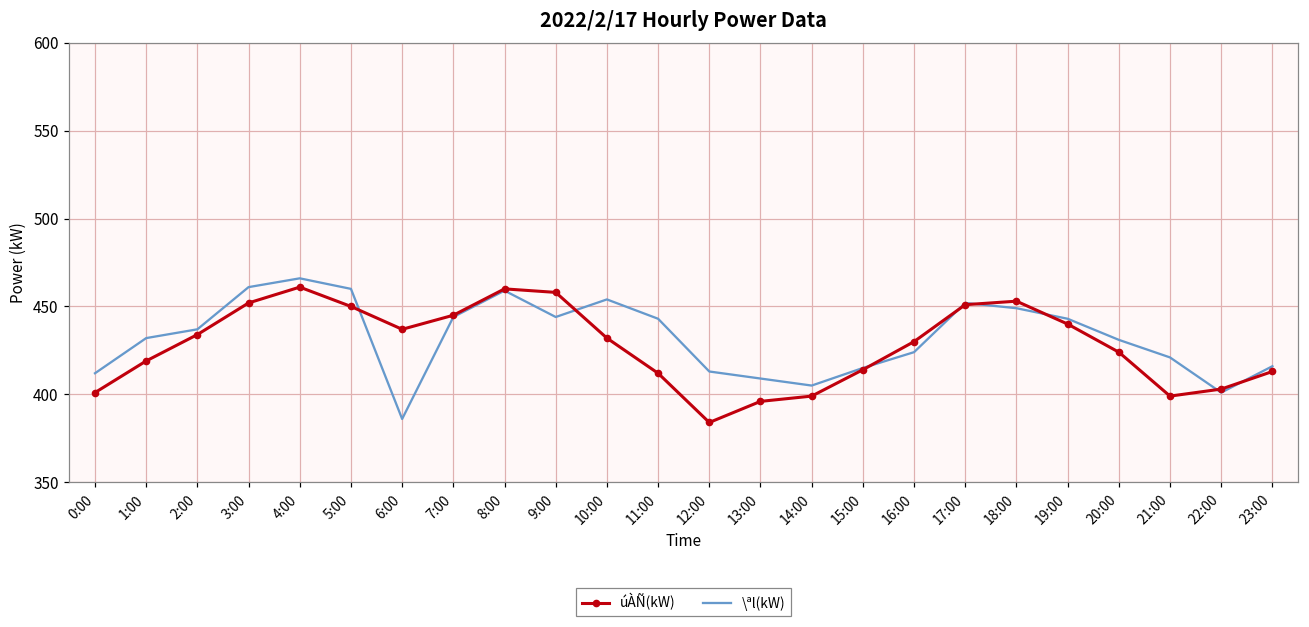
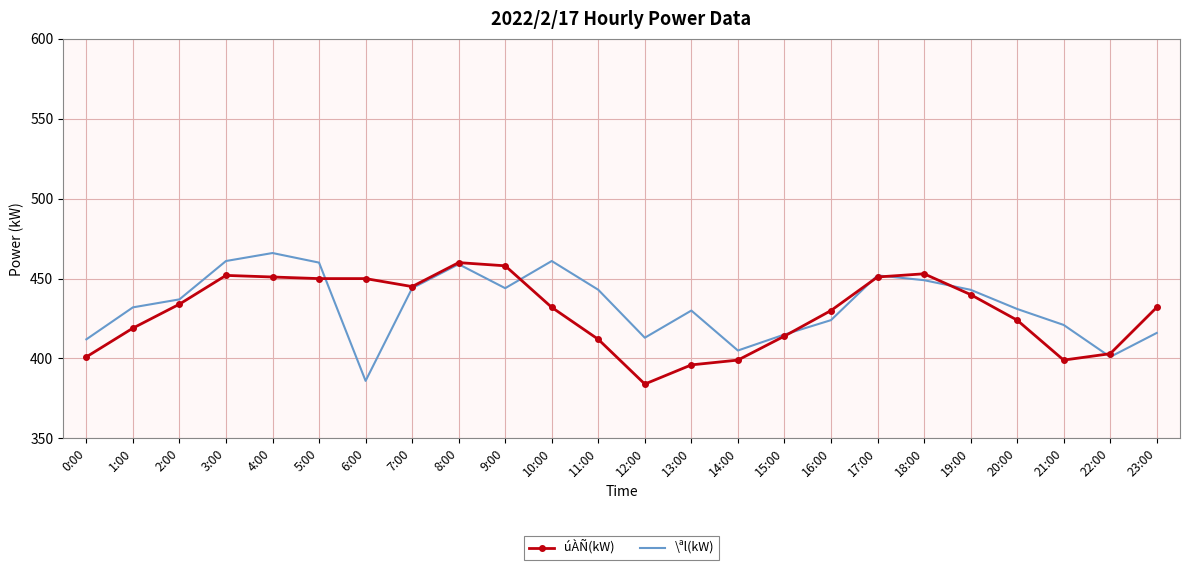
  {
    "úÀÑ(kW)": {
      "0:00": 401,
      "1:00": 419,
      "2:00": 434,
      "3:00": 452,
-     "4:00": 461,
+     "4:00": 451,
      "5:00": 450,
-     "6:00": 437,
+     "6:00": 450,
      "9:00": 458,
      "10:00": 432,
      "11:00": 412,
      "12:00": 384,
      "13:00": 396,
      "14:00": 399,
      "16:00": 430,
      "18:00": 453,
      "19:00": 440,
      "20:00": 424,
      "21:00": 399,
      "22:00": 403,
-     "23:00": 413
+     "23:00": 432
    },
    "\\ªl(kW)": {
      "0:00": 412,
      "1:00": 432,
      "2:00": 437,
      "3:00": 461,
      "4:00": 466,
      "5:00": 460,
      "6:00": 386,
      "9:00": 444,
-     "10:00": 454,
+     "10:00": 461,
      "11:00": 443,
      "12:00": 413,
-     "13:00": 409,
+     "13:00": 430,
      "14:00": 405,
      "16:00": 424,
      "18:00": 449,
      "19:00": 443,
      "20:00": 431,
      "21:00": 421,
      "22:00": 401,
      "23:00": 416
    }
  }
